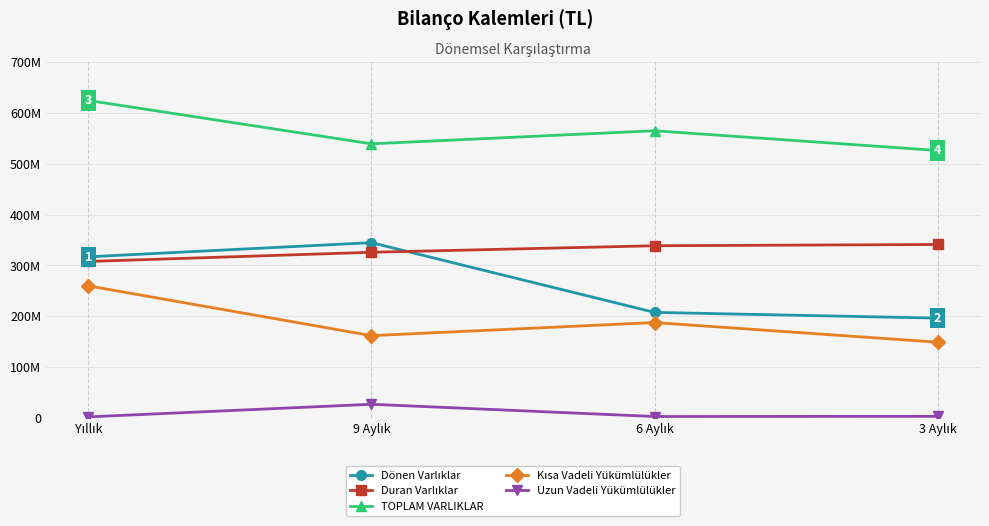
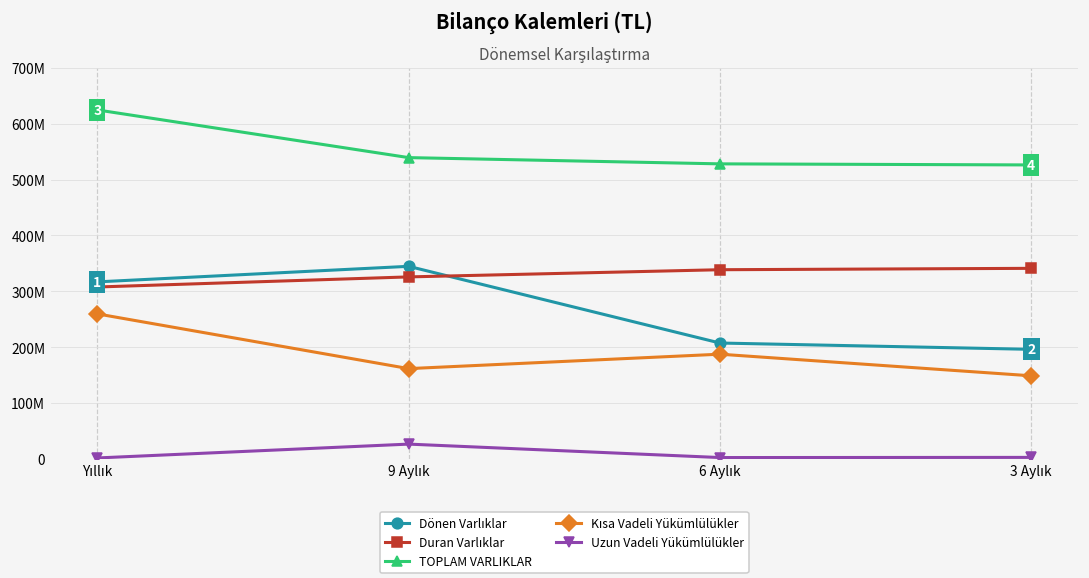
  {
    "Dönen Varlıklar": {
      "9 Aylık": 340000000,
      "6 Aylık": 210000000
    },
    "Duran Varlıklar": {
      "9 Aylık": 330000000,
      "6 Aylık": 340000000,
      "3 Aylık": 340000000
    },
    "TOPLAM VARLIKLAR": {
      "9 Aylık": 540000000,
-     "6 Aylık": 570000000
+     "6 Aylık": 530000000
    },
    "Kısa Vadeli Yükümlülükler": {
      "Yıllık": 260000000,
      "9 Aylık": 160000000,
      "6 Aylık": 190000000,
      "3 Aylık": 150000000
    },
    "Uzun Vadeli Yükümlülükler": {
      "Yıllık": 0,
      "9 Aylık": 30000000,
      "6 Aylık": 0,
      "3 Aylık": 0
    }
  }
